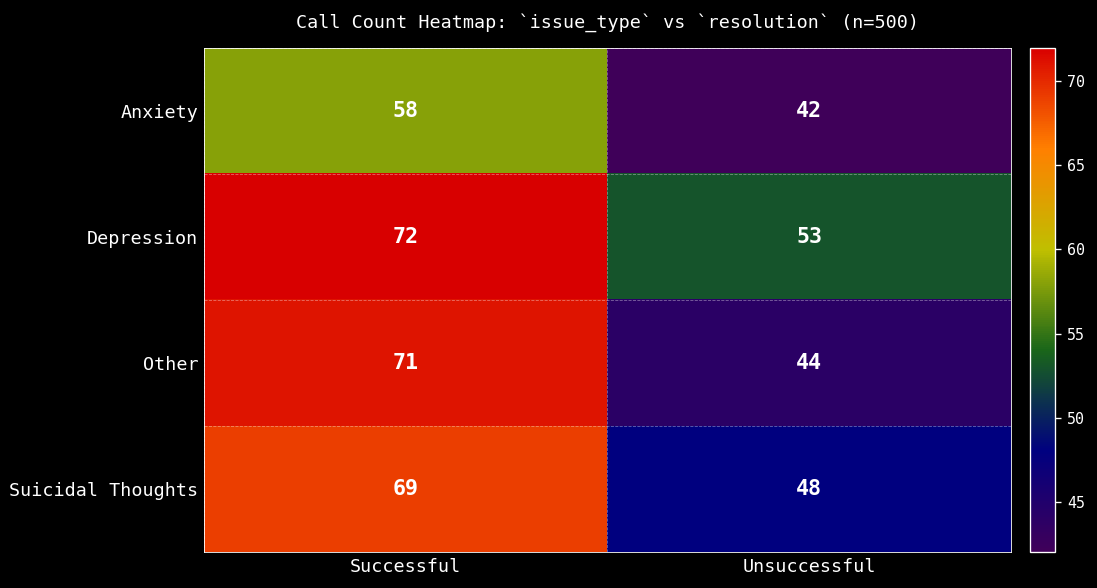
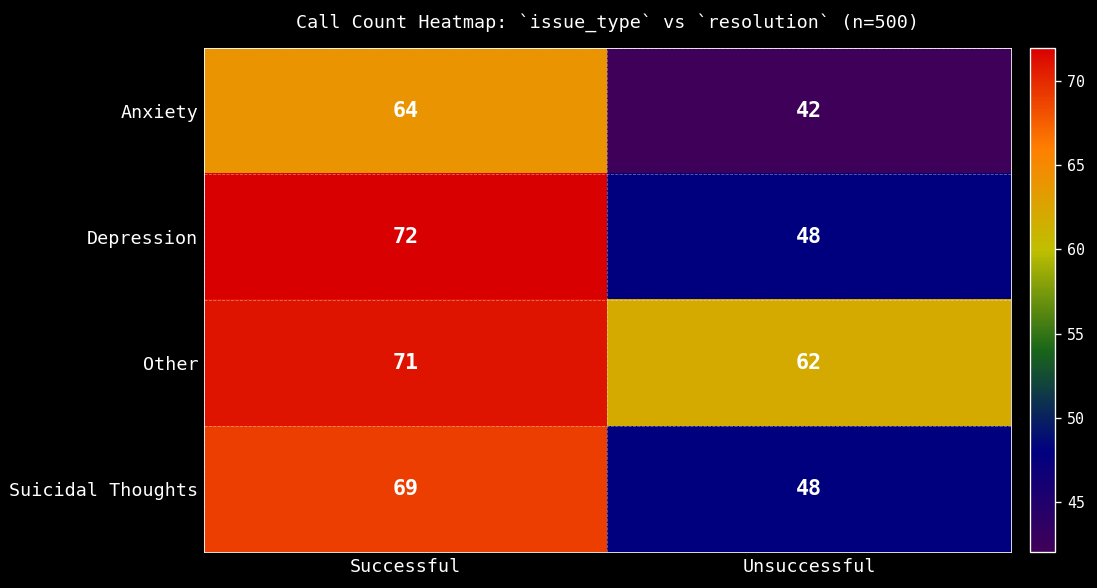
  {
    "Anxiety": {
-     "Successful": 58,
+     "Successful": 64,
      "Unsuccessful": 42
    },
    "Depression": {
      "Successful": 72,
-     "Unsuccessful": 53
+     "Unsuccessful": 48
    },
    "Other": {
      "Successful": 71,
-     "Unsuccessful": 44
+     "Unsuccessful": 62
    },
    "Suicidal Thoughts": {
      "Successful": 69,
      "Unsuccessful": 48
    }
  }
